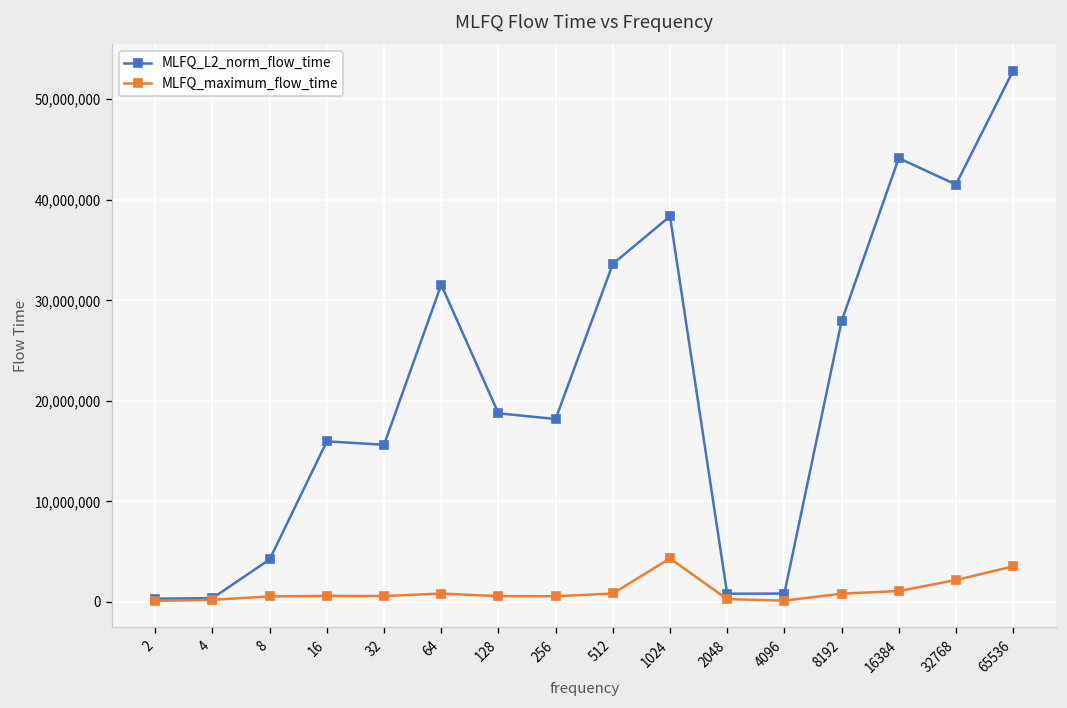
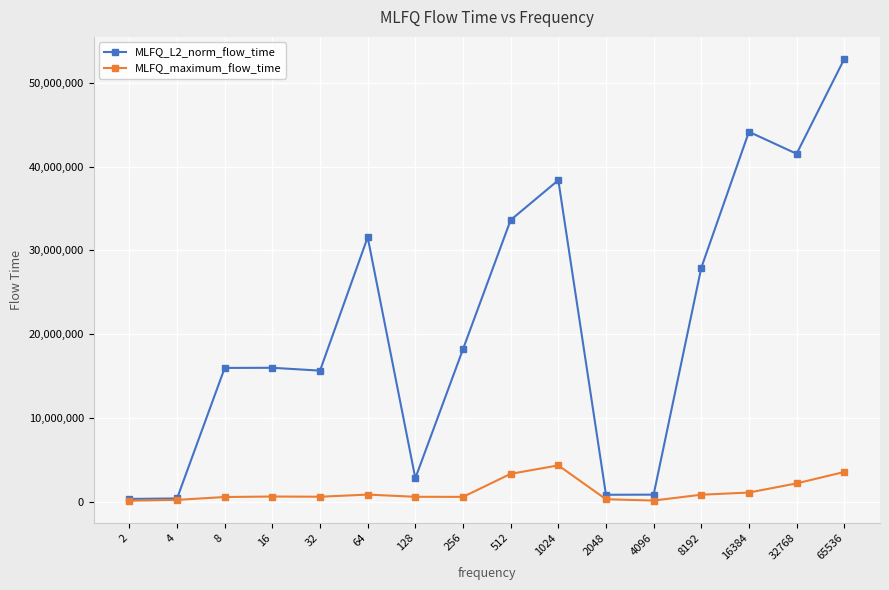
  {
    "MLFQ_L2_norm_flow_time": {
-     "8": "4,000,000",
+     "8": "16,000,000",
      "16": "16,000,000",
      "32": "16,000,000",
      "64": "32,000,000",
-     "128": "19,000,000",
+     "128": "3,000,000",
      "256": "18,000,000",
      "512": "34,000,000",
      "1024": "38,000,000",
      "2048": "1,000,000",
      "4096": "1,000,000",
      "8192": "28,000,000",
      "16384": "44,000,000",
      "32768": "42,000,000",
      "65536": "53,000,000"
    },
    "MLFQ_maximum_flow_time": {
      "8": "1,000,000",
      "16": "1,000,000",
      "32": "1,000,000",
      "64": "1,000,000",
      "128": "1,000,000",
      "256": "1,000,000",
-     "512": "1,000,000",
+     "512": "3,000,000",
      "1024": "4,000,000",
      "2048": "0",
      "4096": "0",
      "8192": "1,000,000",
      "16384": "1,000,000",
      "32768": "2,000,000",
      "65536": "4,000,000"
    }
  }
